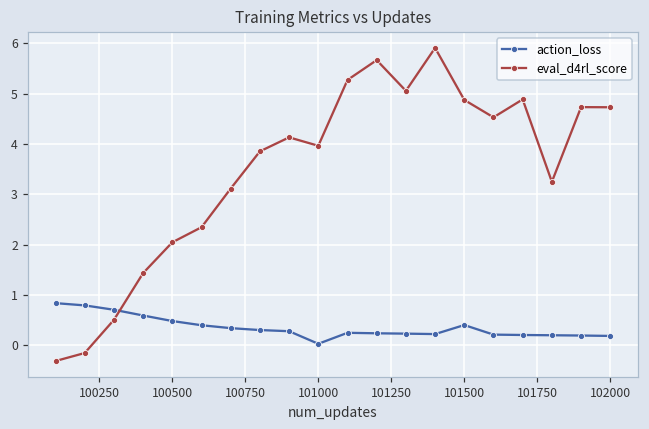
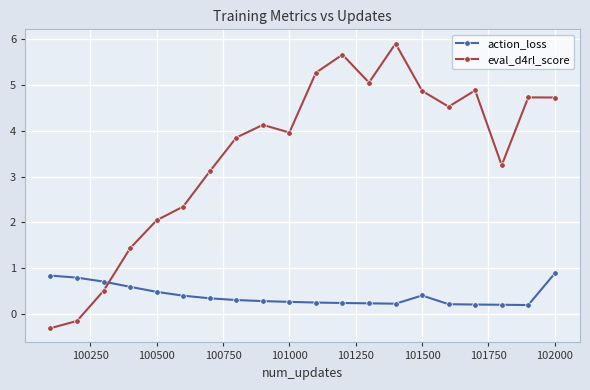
  {
    "action_loss": {
      "100500": 0.5,
-     "101000": 0.0,
+     "101000": 0.3,
      "101500": 0.4,
-     "102000": 0.2
+     "102000": 0.9
    },
    "eval_d4rl_score": {
      "100500": 2.0,
      "101000": 4.0,
      "101500": 4.9,
      "102000": 4.7
    }
  }
